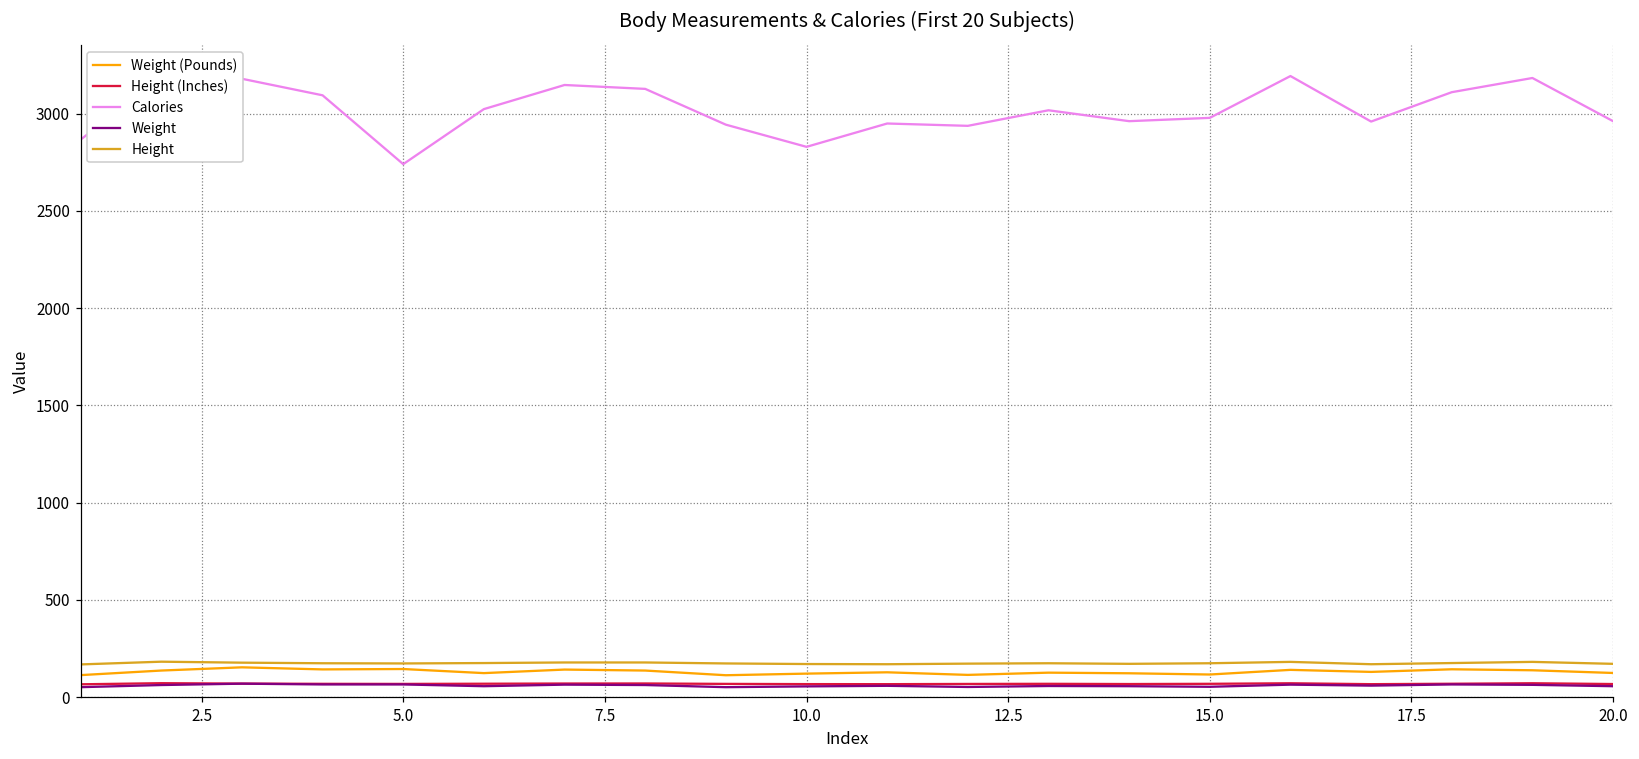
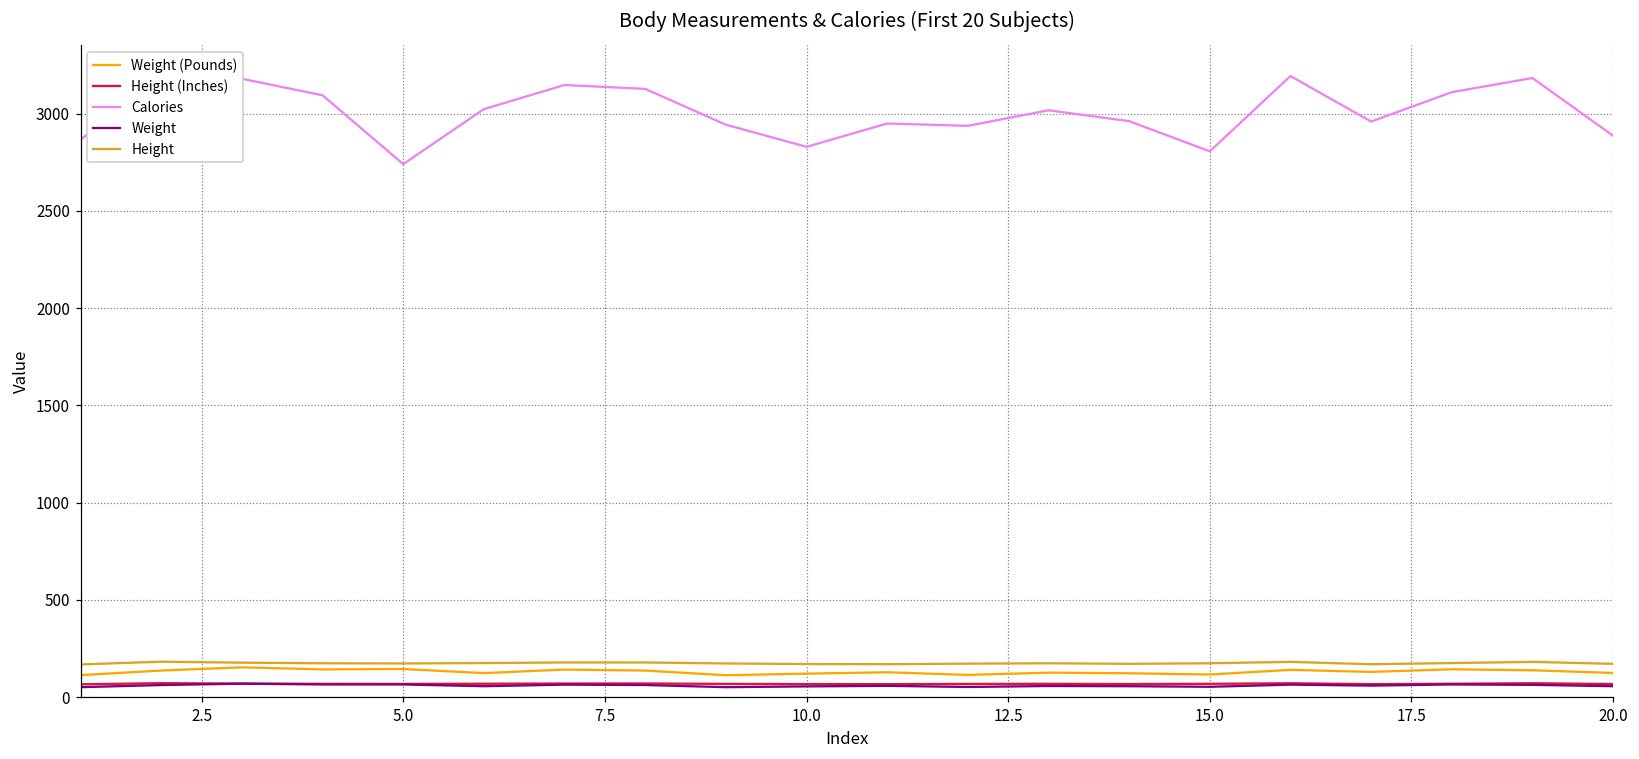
  {
    "Height (Inches)": {
      "15.0": 70
    },
    "Calories": {
      "5.0": 2740,
      "10.0": 2830,
-     "15.0": 2980,
-     "20.0": 2960
+     "15.0": 2810,
+     "20.0": 2890
    },
    "Weight": {
      "15.0": 50
    }
  }
